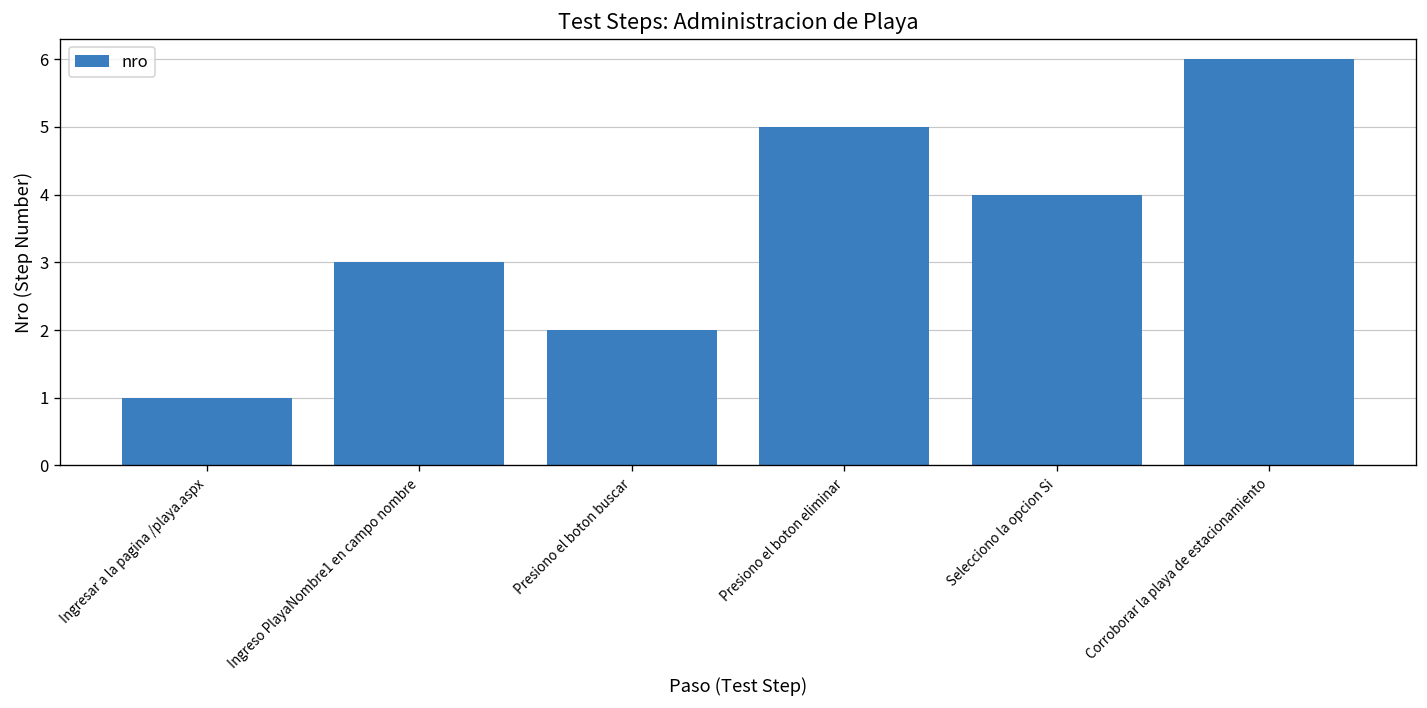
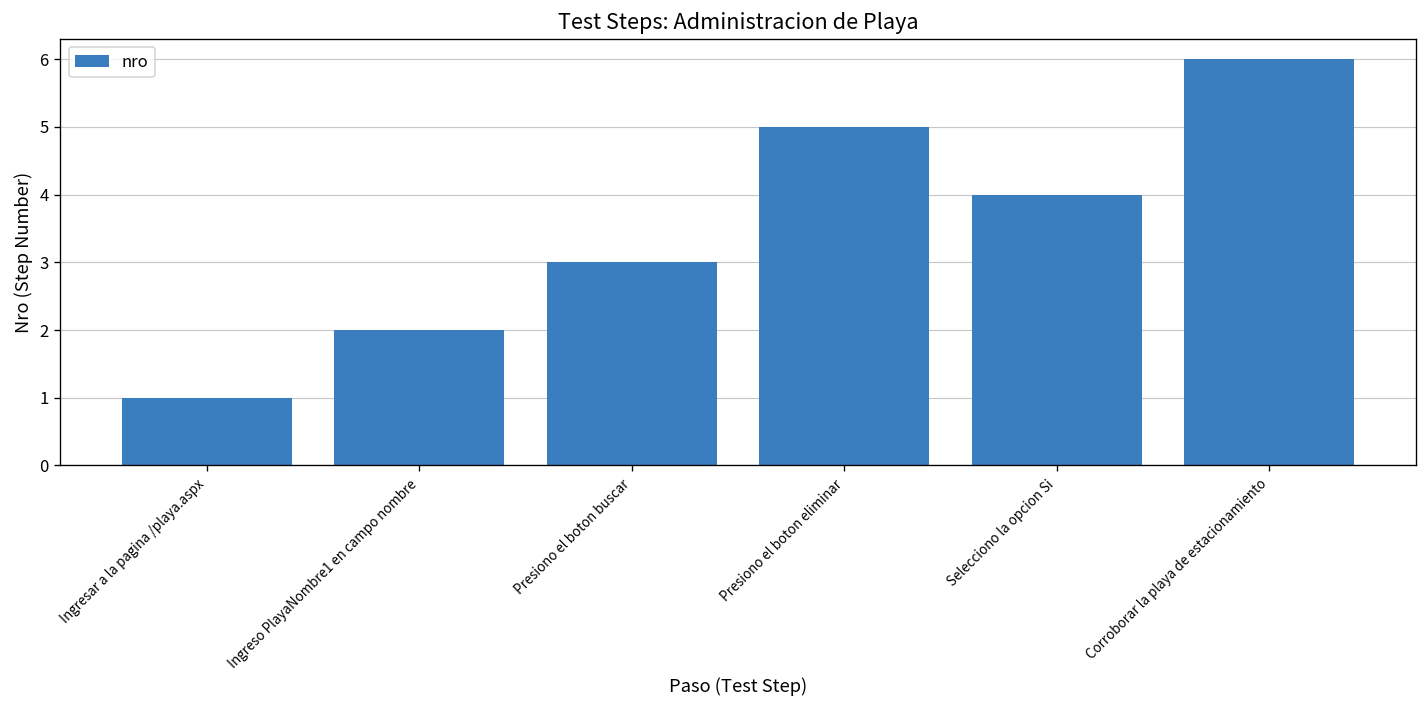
  {
    "Ingresar a la pagina /playa.aspx": 1,
-   "Ingreso PlayaNombre1 en campo nombre": 3,
-   "Presiono el boton buscar": 2,
+   "Ingreso PlayaNombre1 en campo nombre": 2,
+   "Presiono el boton buscar": 3,
    "Presiono el boton eliminar": 5,
    "Selecciono la opcion Si": 4,
    "Corroborar la playa de estacionamiento": 6
  }
